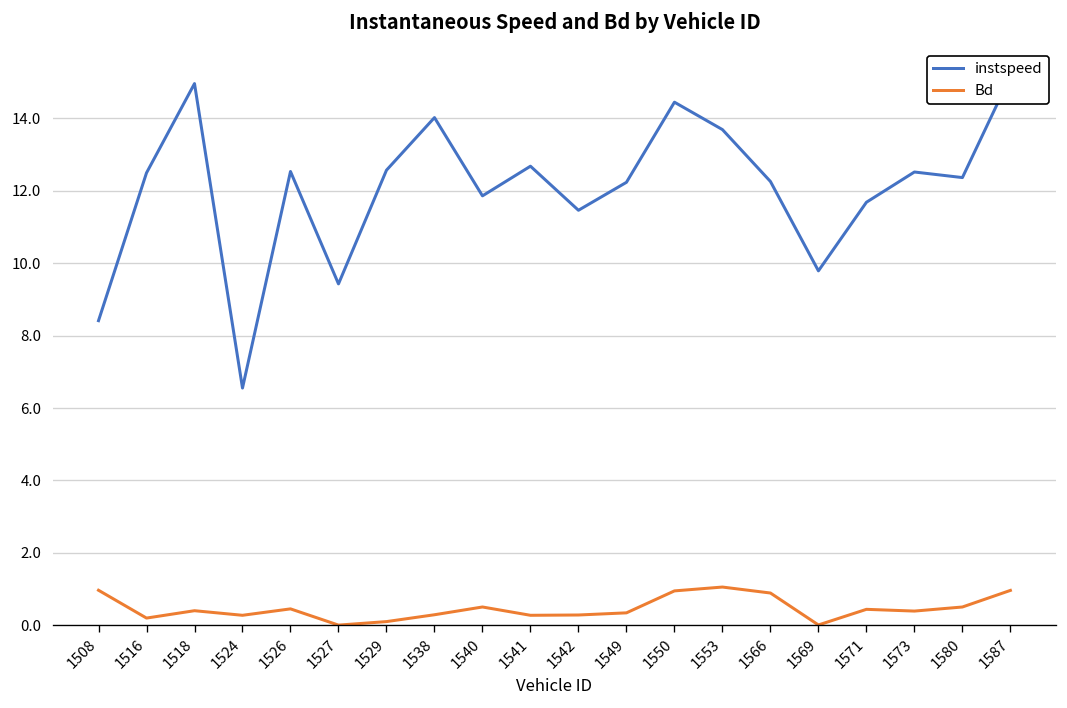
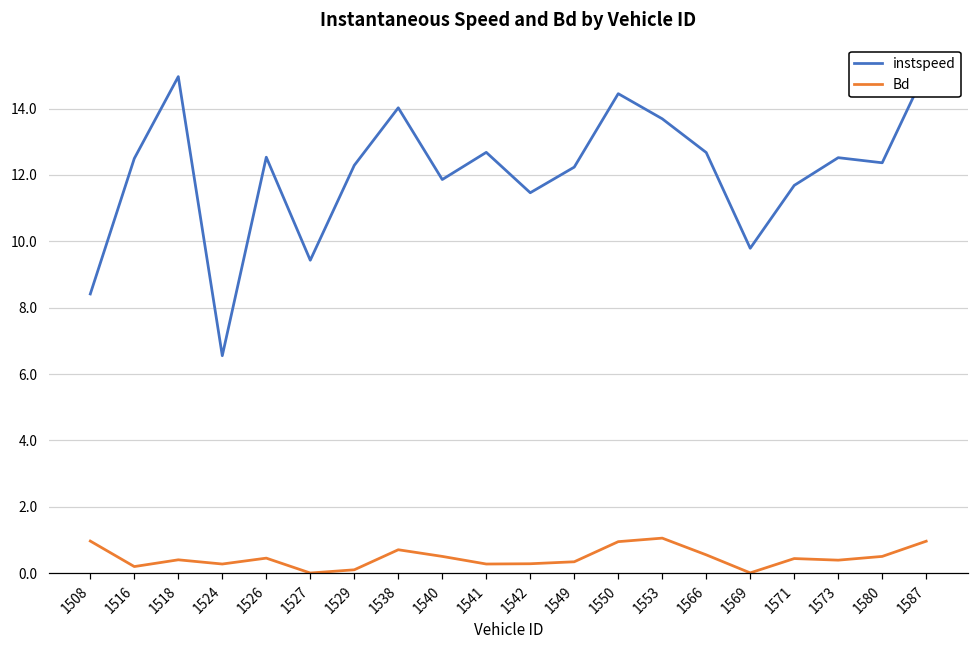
  {
    "instspeed": {
      "1508": 8.4,
      "1516": 12.5,
      "1518": 15.0,
      "1524": 6.6,
      "1526": 12.5,
      "1527": 9.4,
-     "1529": 12.6,
+     "1529": 12.3,
      "1538": 14.0,
      "1540": 11.9,
      "1541": 12.7,
      "1542": 11.5,
      "1549": 12.2,
      "1550": 14.4,
      "1553": 13.7,
-     "1566": 12.3,
+     "1566": 12.7,
      "1569": 9.8,
      "1571": 11.7,
      "1573": 12.5,
      "1580": 12.4
    },
    "Bd": {
      "1508": 1.0,
      "1516": 0.2,
      "1518": 0.4,
      "1524": 0.3,
      "1526": 0.5,
      "1527": 0.0,
      "1529": 0.1,
-     "1538": 0.3,
+     "1538": 0.7,
      "1540": 0.5,
      "1541": 0.3,
      "1542": 0.3,
      "1549": 0.3,
      "1550": 0.9,
      "1553": 1.1,
-     "1566": 0.9,
+     "1566": 0.6,
      "1569": 0.0,
      "1571": 0.4,
      "1573": 0.4,
      "1580": 0.5,
      "1587": 1.0
    }
  }
